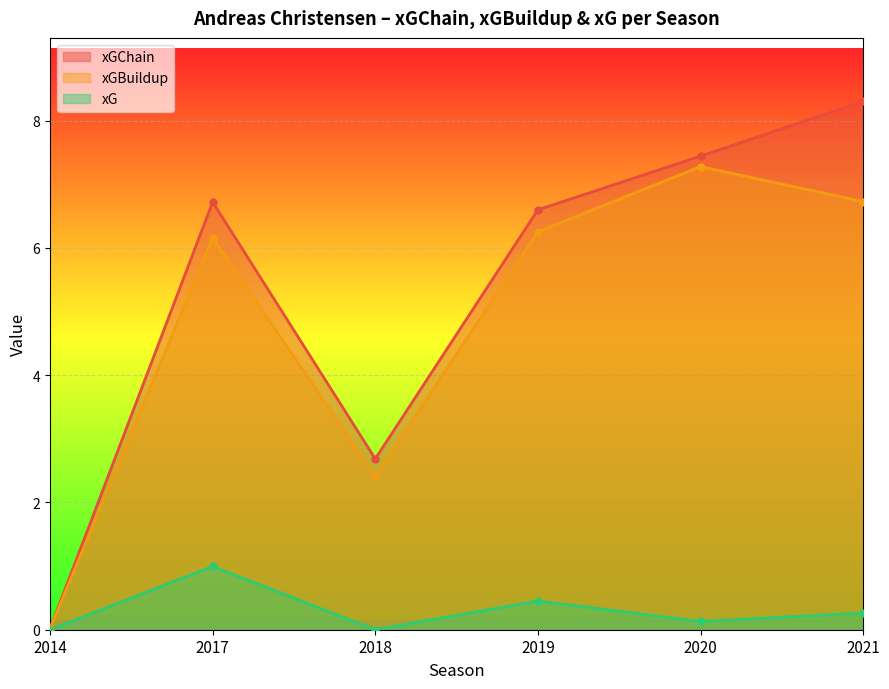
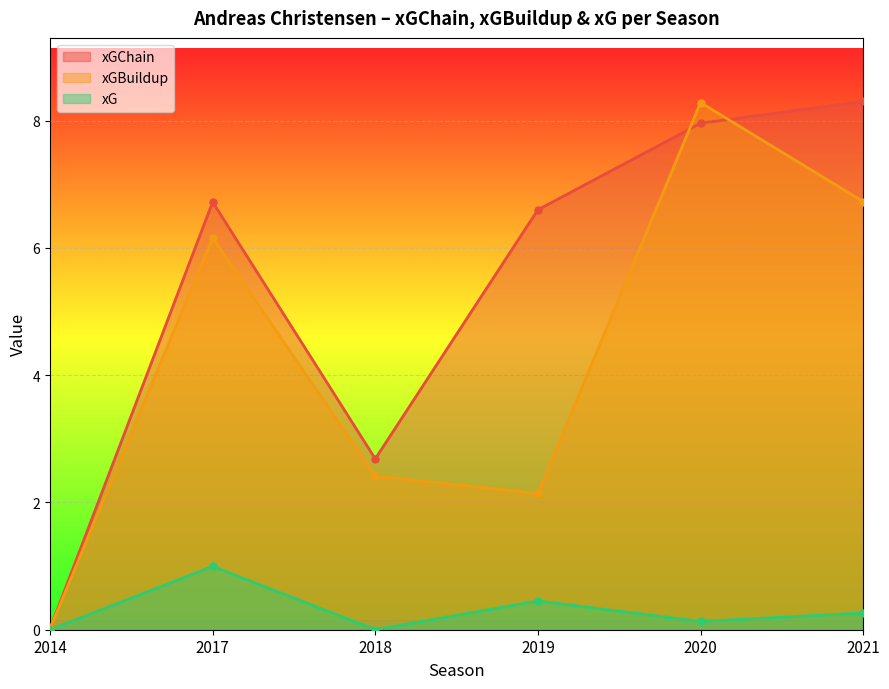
  {
    "xGChain": {
      "2017": 6.7,
      "2018": 2.7,
      "2019": 6.6,
-     "2020": 7.4,
+     "2020": 8.0,
      "2021": 8.3
    },
    "xGBuildup": {
      "2017": 6.2,
      "2018": 2.4,
-     "2019": 6.3,
-     "2020": 7.3,
+     "2019": 2.1,
+     "2020": 8.3,
      "2021": 6.7
    },
    "xG": {
      "2017": 1.0,
      "2019": 0.5,
      "2021": 0.3
    }
  }
